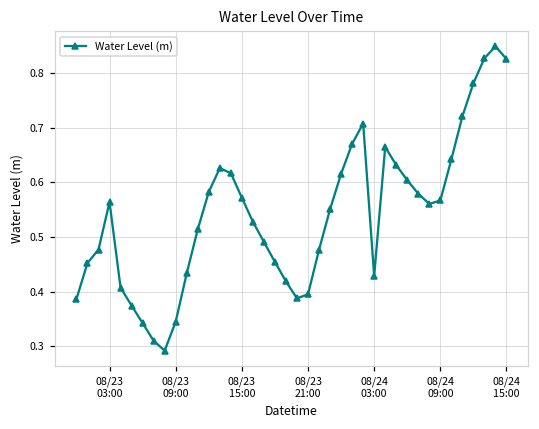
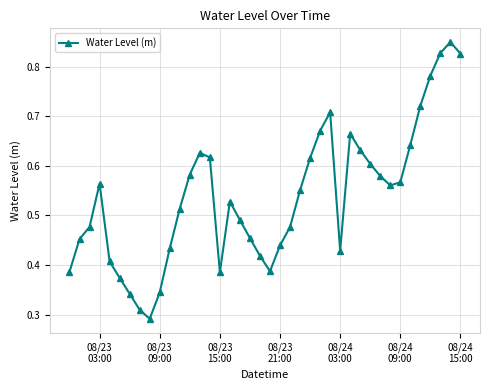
  {
    "08/23 03:00": 0.56,
    "08/23 09:00": 0.34,
-   "08/23 15:00": 0.57,
-   "08/23 21:00": 0.40,
+   "08/23 15:00": 0.39,
+   "08/23 21:00": 0.44,
    "08/24 03:00": 0.43,
    "08/24 09:00": 0.57,
    "08/24 15:00": 0.83
  }
